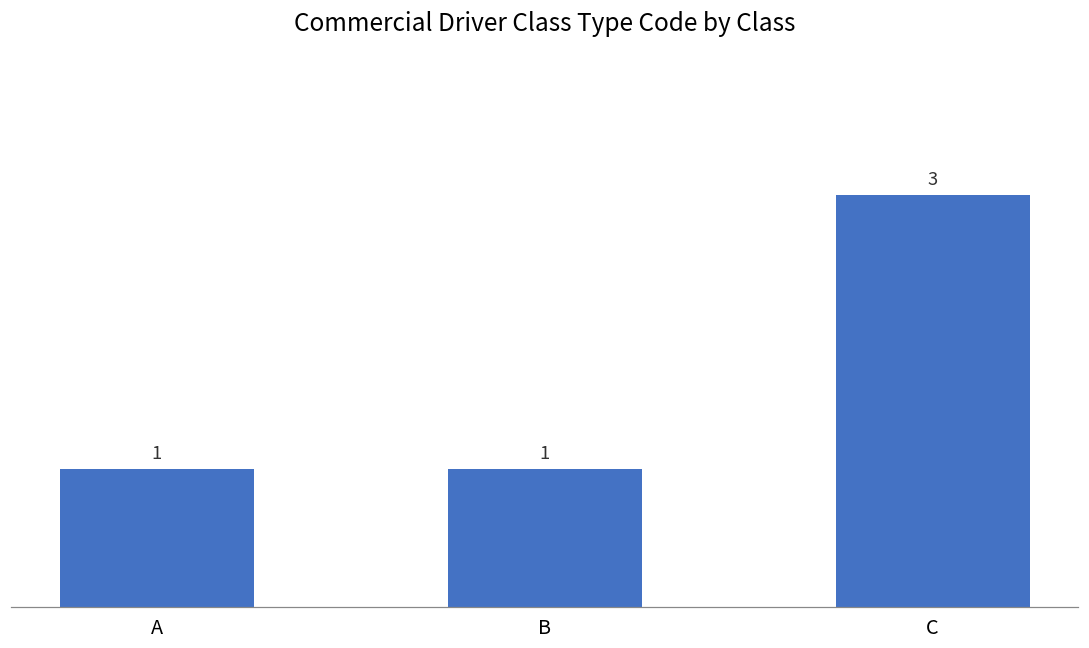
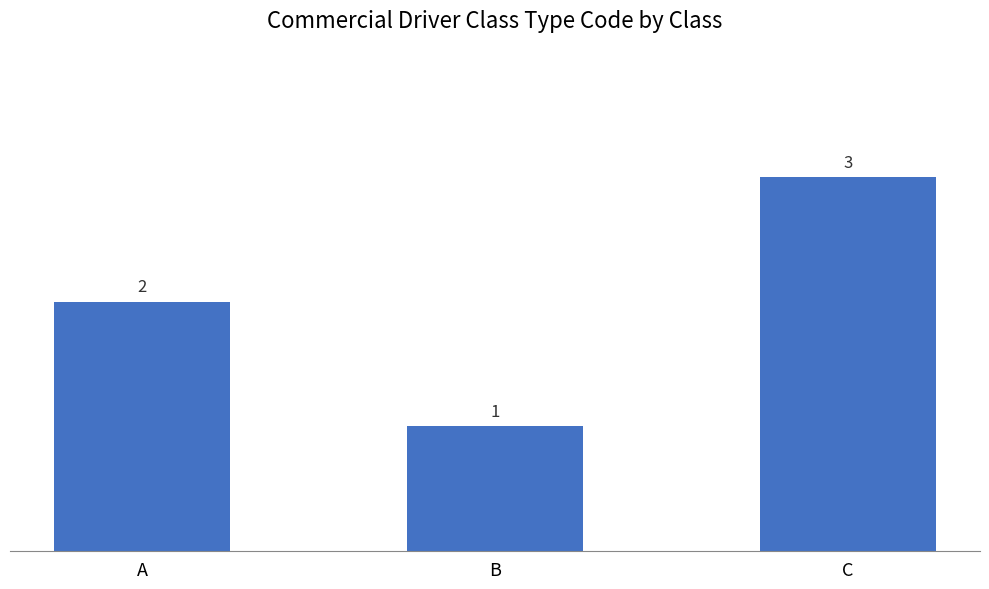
  {
-   "A": 1,
+   "A": 2,
    "B": 1,
    "C": 3
  }
